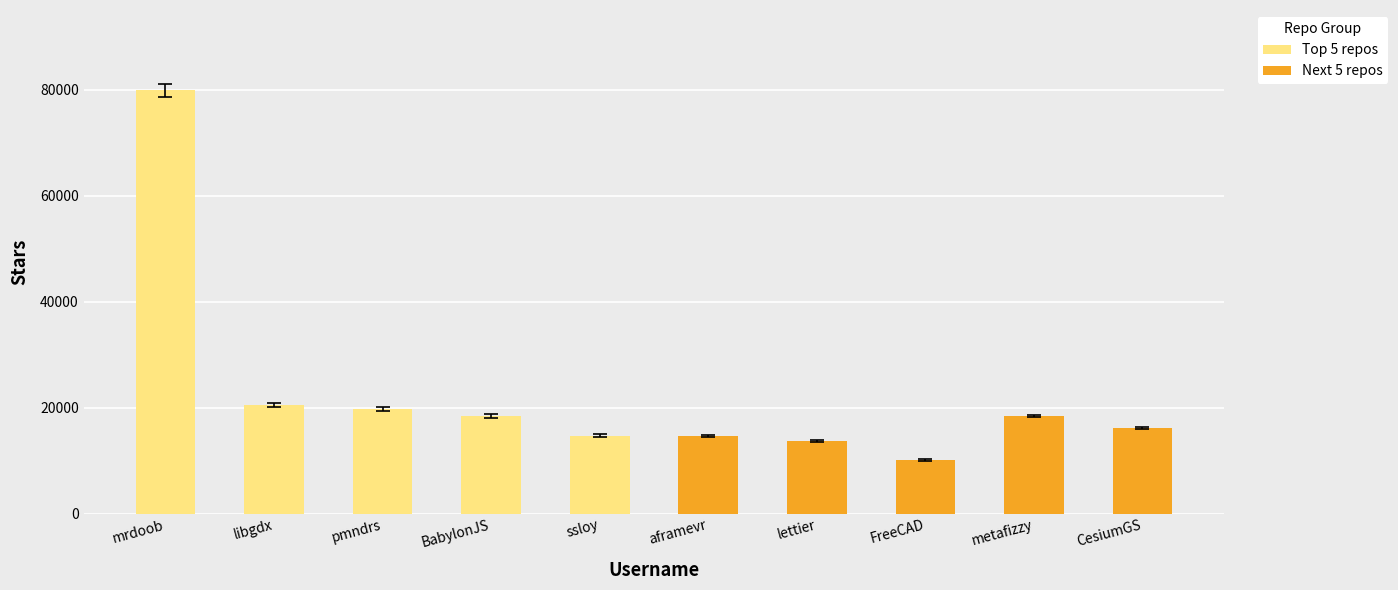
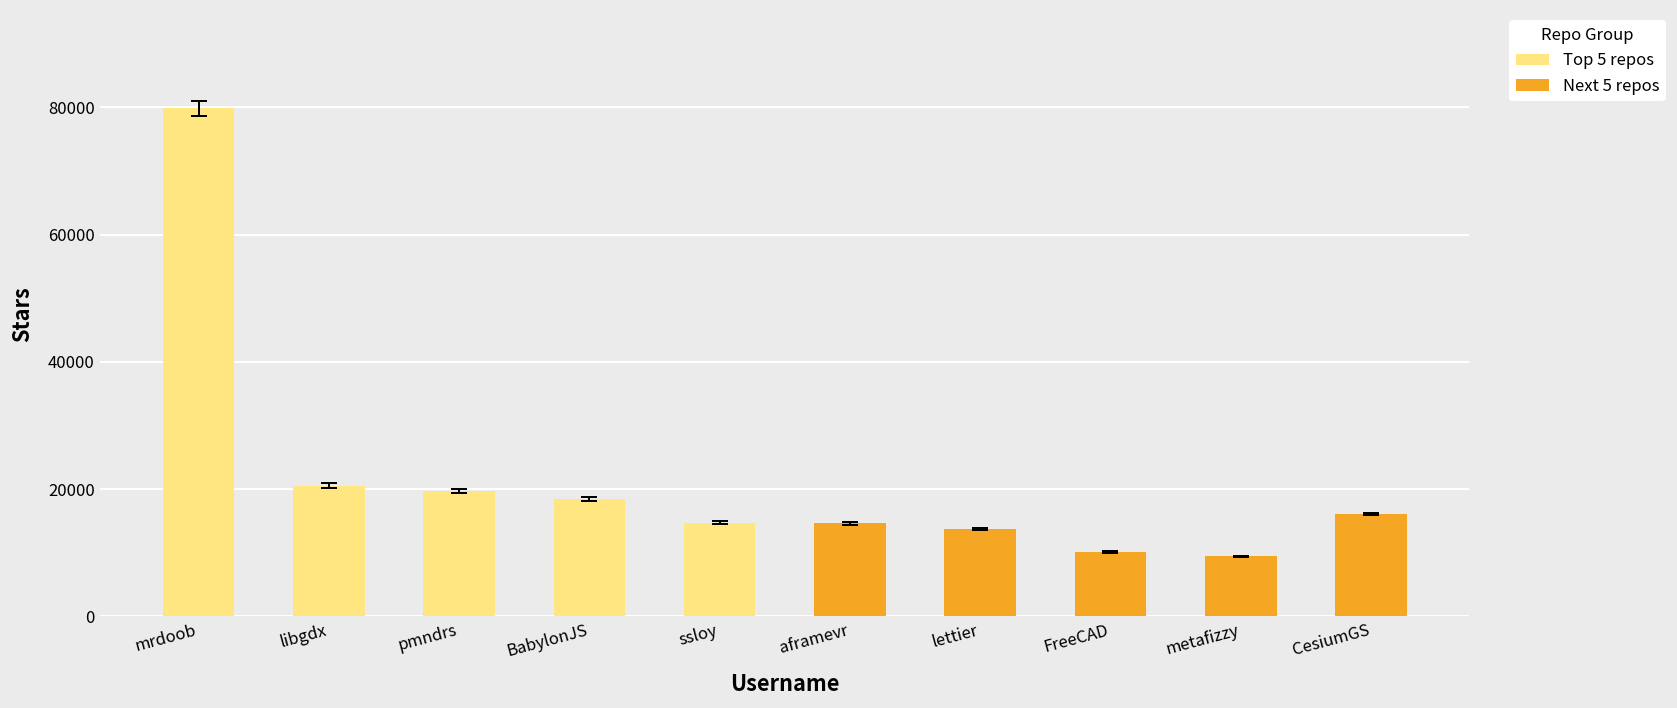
  {
    "Top 5 repos": {
      "mrdoob": 80000,
      "libgdx": 21000,
      "pmndrs": 20000,
      "BabylonJS": 18000,
      "ssloy": 15000
    },
    "Next 5 repos": {
      "aframevr": 15000,
      "lettier": 14000,
      "FreeCAD": 10000,
-     "metafizzy": 18000,
+     "metafizzy": 9000,
      "CesiumGS": 16000
    }
  }
